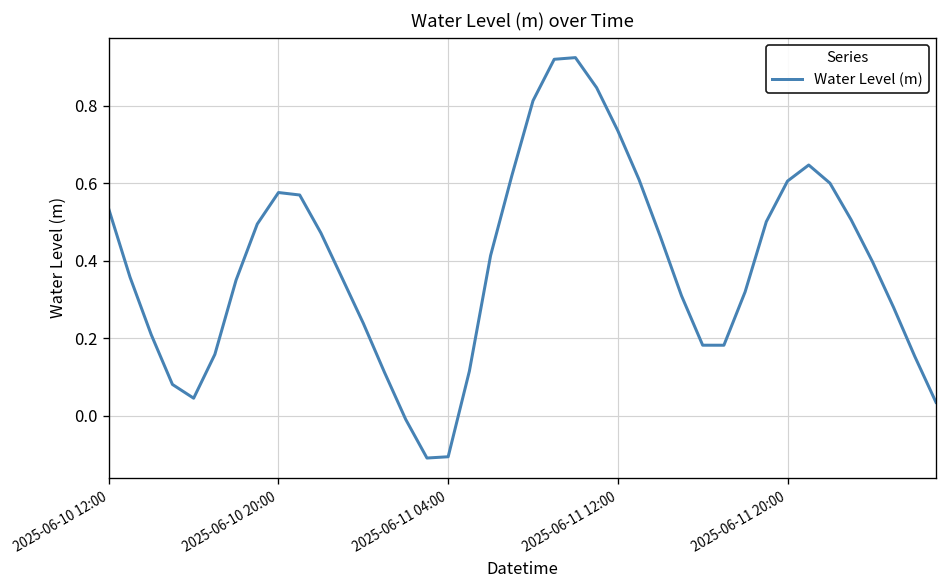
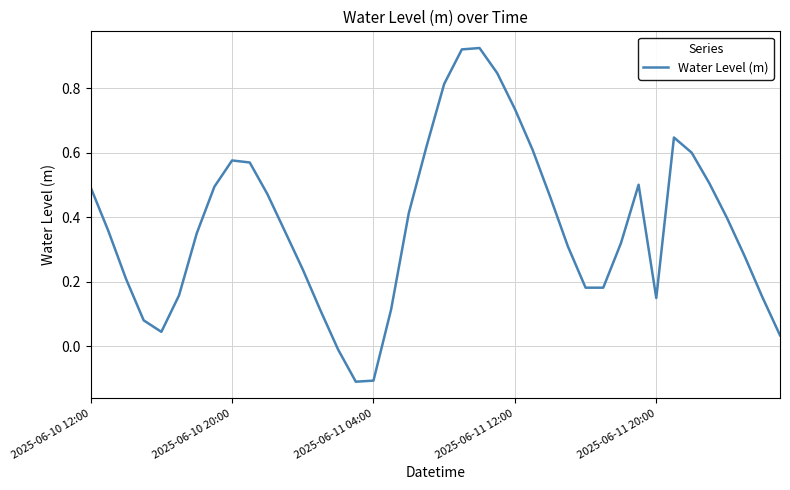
  {
-   "2025-06-10 12:00": 0.53,
+   "2025-06-10 12:00": 0.49,
    "2025-06-10 20:00": 0.58,
    "2025-06-11 04:00": -0.11,
    "2025-06-11 12:00": 0.74,
-   "2025-06-11 20:00": 0.61
+   "2025-06-11 20:00": 0.15
  }
